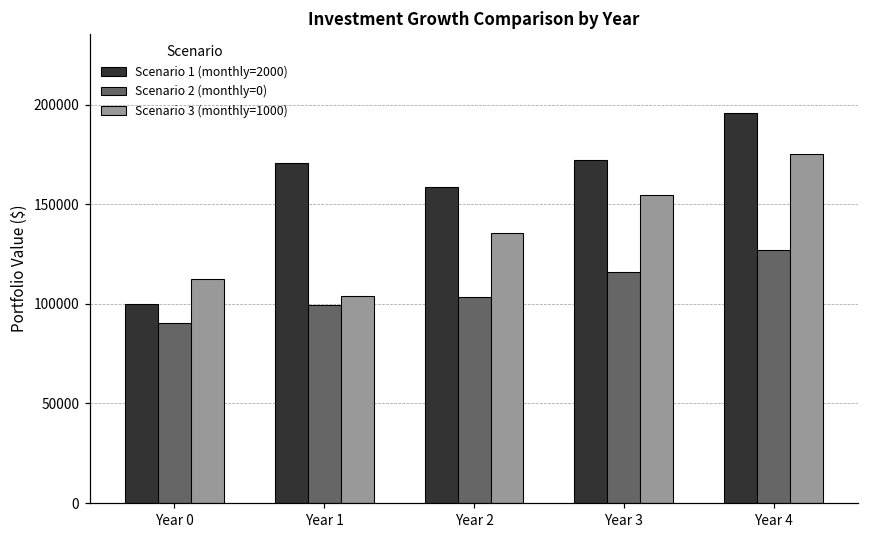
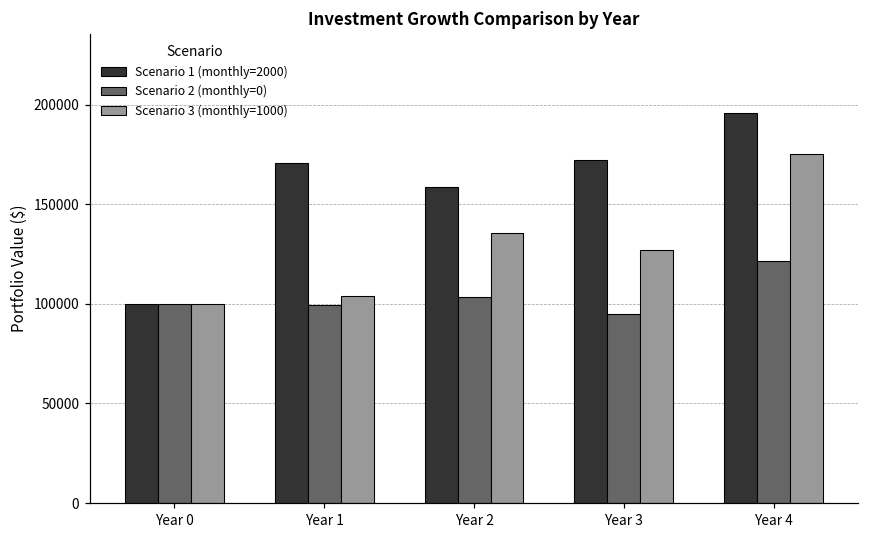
  {
    "Scenario 1 (monthly=2000)": {
      "Year 0": 100000,
      "Year 1": 171000,
      "Year 2": 159000,
      "Year 3": 172000,
      "Year 4": 196000
    },
    "Scenario 2 (monthly=0)": {
-     "Year 0": 90000,
+     "Year 0": 100000,
      "Year 1": 99000,
      "Year 2": 103000,
-     "Year 3": 116000,
-     "Year 4": 127000
+     "Year 3": 95000,
+     "Year 4": 122000
    },
    "Scenario 3 (monthly=1000)": {
-     "Year 0": 112000,
+     "Year 0": 100000,
      "Year 1": 104000,
      "Year 2": 135000,
-     "Year 3": 155000,
+     "Year 3": 127000,
      "Year 4": 175000
    }
  }
